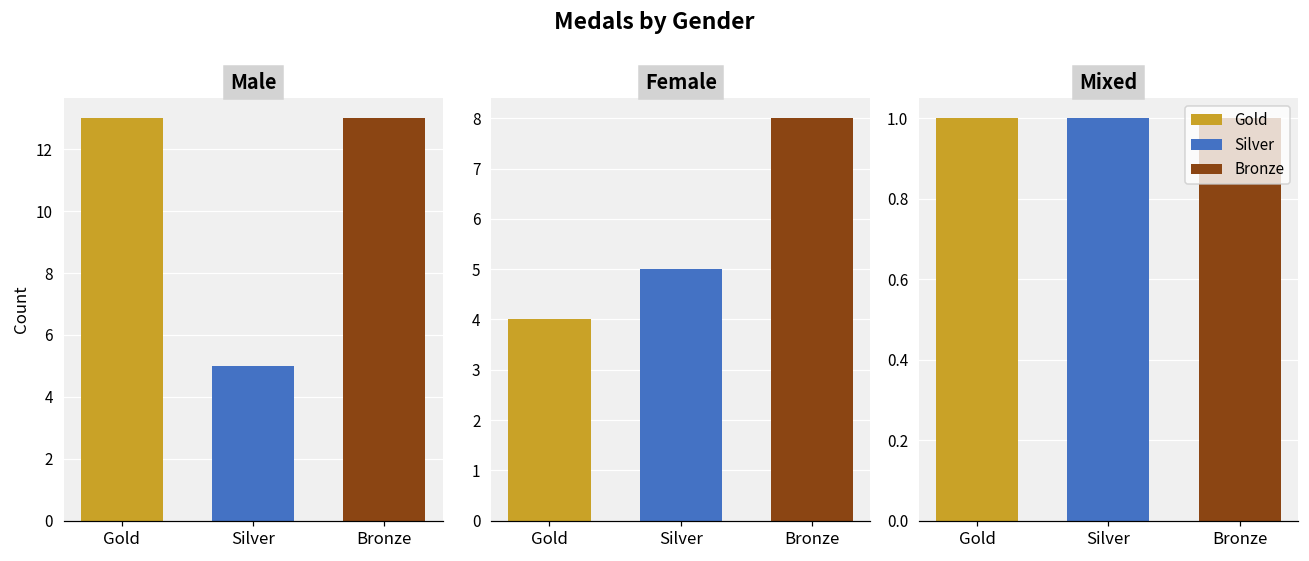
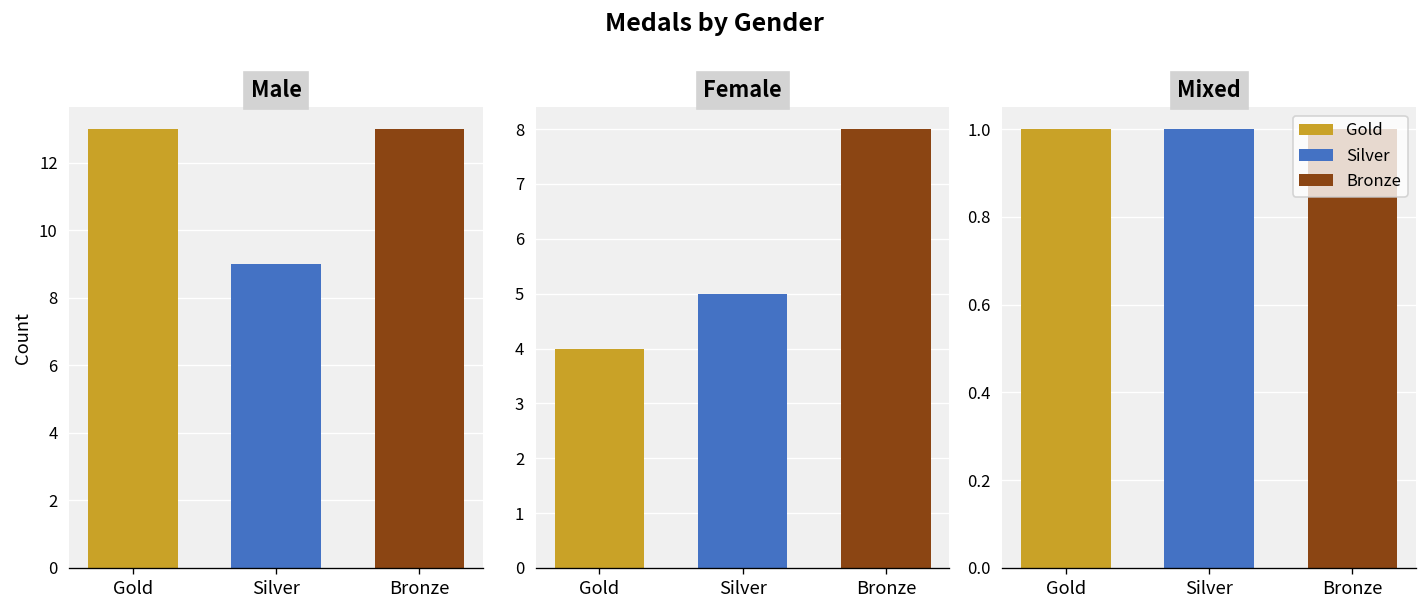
  {
    "Male": {
      "Gold": 13,
-     "Silver": 5,
+     "Silver": 9,
      "Bronze": 13
    },
    "Female": {
      "Gold": 4.0,
      "Silver": 5.0,
      "Bronze": 8.0
    },
    "Mixed": {
      "Gold": 1.00,
      "Silver": 1.00
    }
  }
